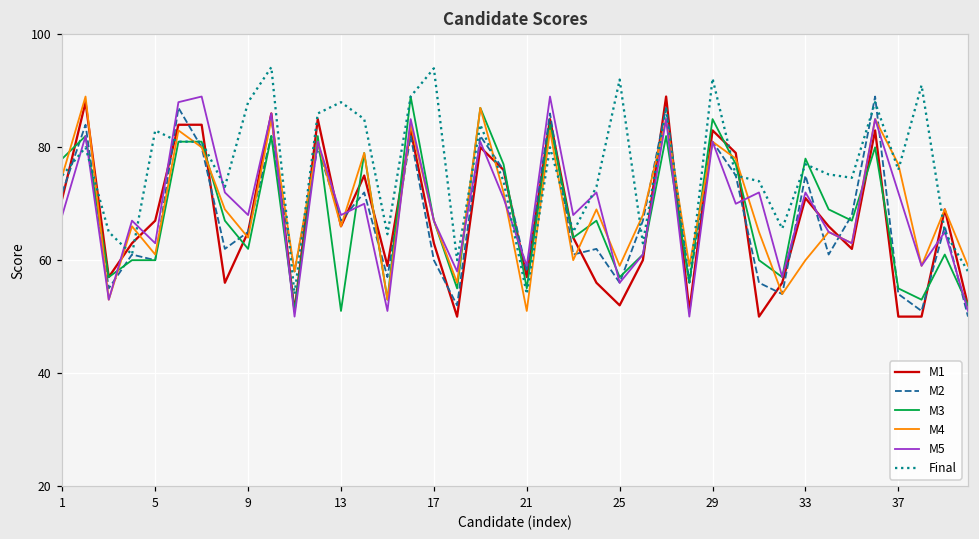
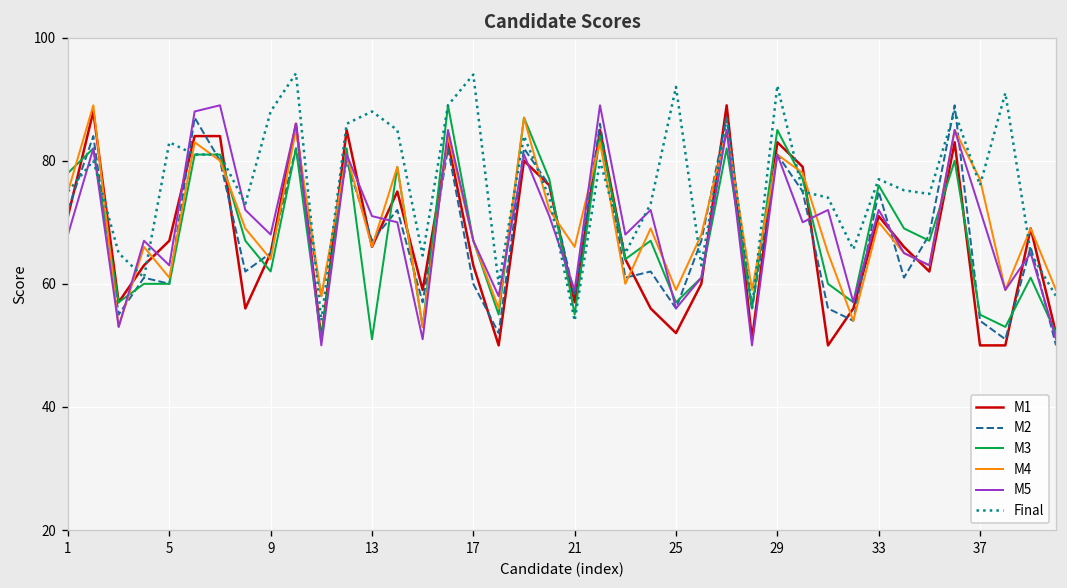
  {
    "M1": {
      "1": 71,
      "5": 67,
      "17": 63,
      "21": 57,
      "25": 52,
      "29": 83,
      "33": 71,
      "37": 50
    },
    "M3": {
      "1": 78,
      "9": 62,
      "13": 51,
      "21": 55,
      "25": 57,
      "29": 85,
-     "33": 78,
+     "33": 76,
      "37": 55
    },
    "M4": {
      "5": 61,
      "9": 64,
-     "21": 51,
+     "21": 66,
      "25": 59,
-     "33": 60,
+     "33": 70,
      "37": 77
    },
    "M5": {
      "1": 68,
      "5": 63,
      "9": 68,
-     "13": 68,
+     "13": 71,
      "21": 59,
      "33": 72,
      "37": 72
    }
  }
